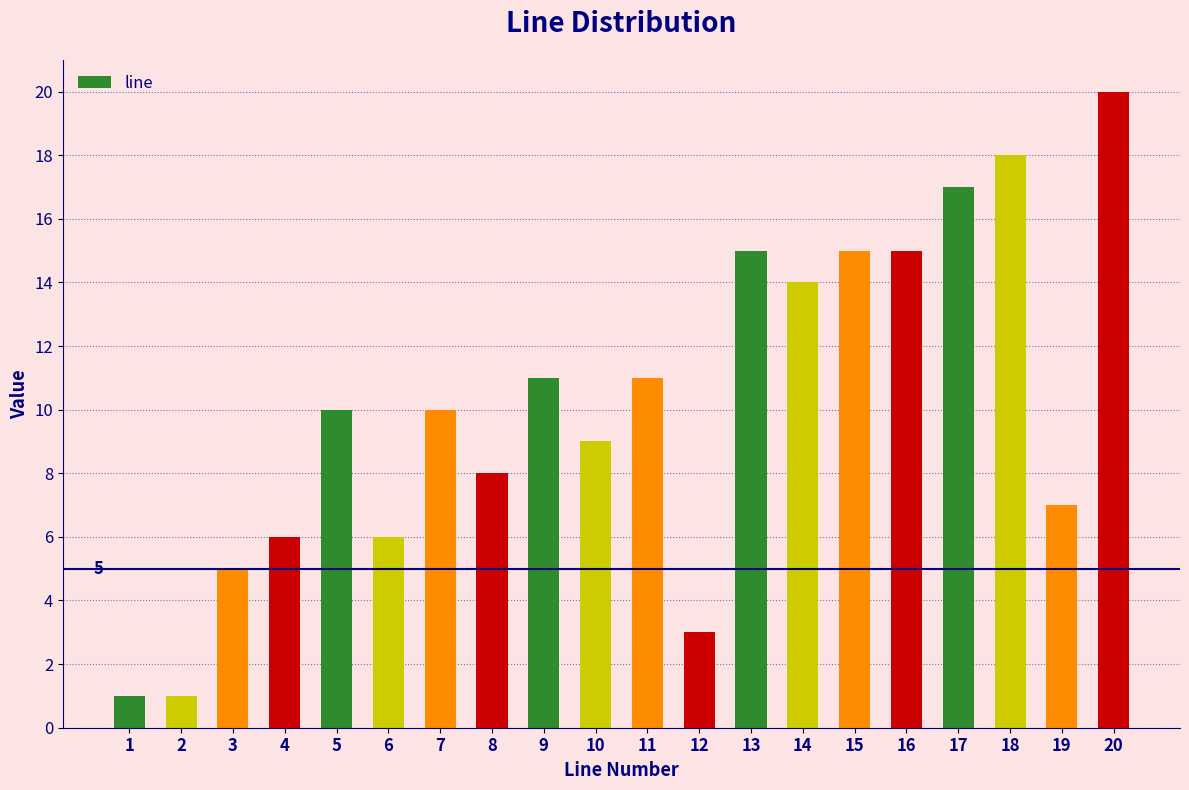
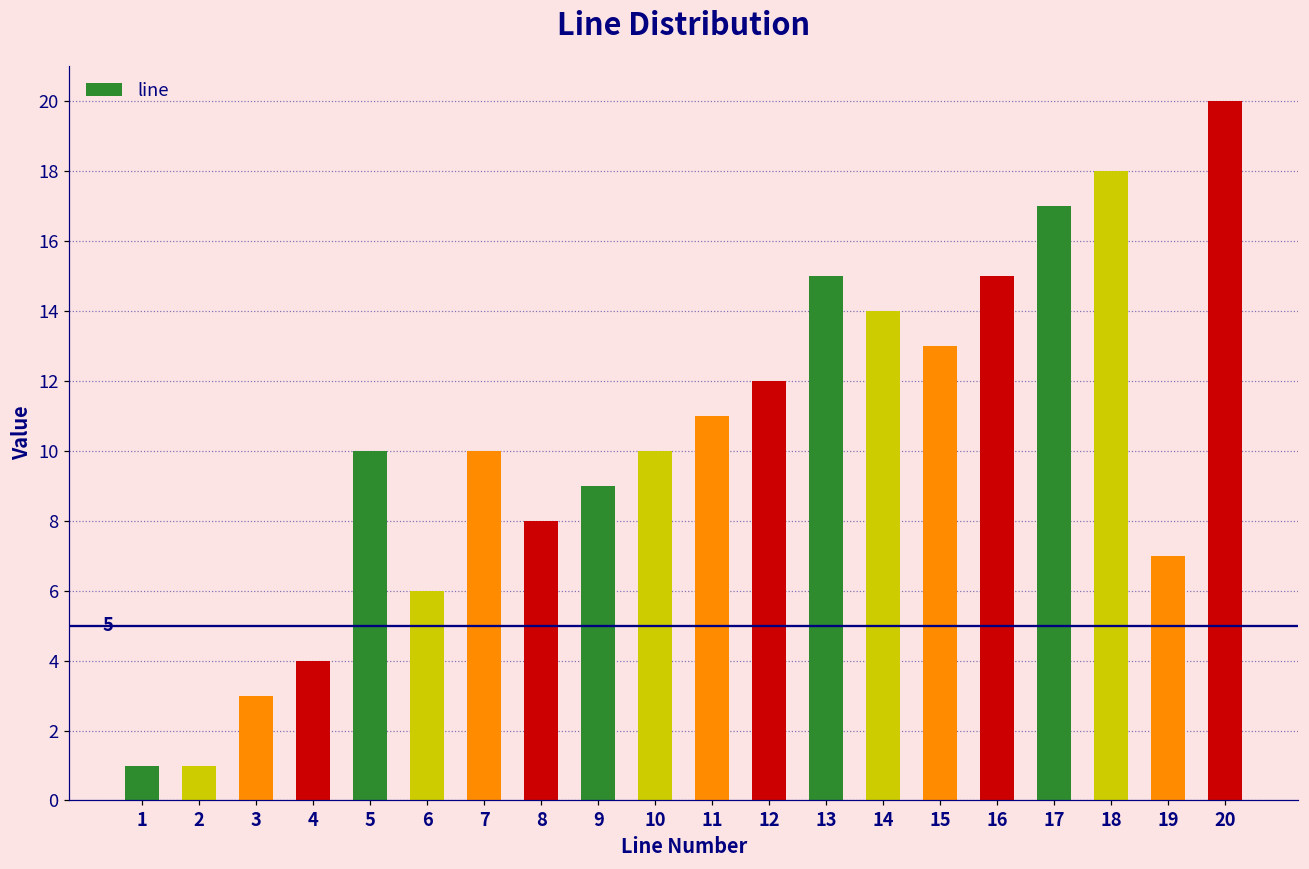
  {
    "1": 1,
    "2": 1,
-   "3": 5,
-   "4": 6,
+   "3": 3,
+   "4": 4,
    "5": 10,
    "6": 6,
    "7": 10,
    "8": 8,
-   "9": 11,
-   "10": 9,
+   "9": 9,
+   "10": 10,
    "11": 11,
-   "12": 3,
+   "12": 12,
    "13": 15,
    "14": 14,
-   "15": 15,
+   "15": 13,
    "16": 15,
    "17": 17,
    "18": 18,
    "19": 7,
    "20": 20
  }
